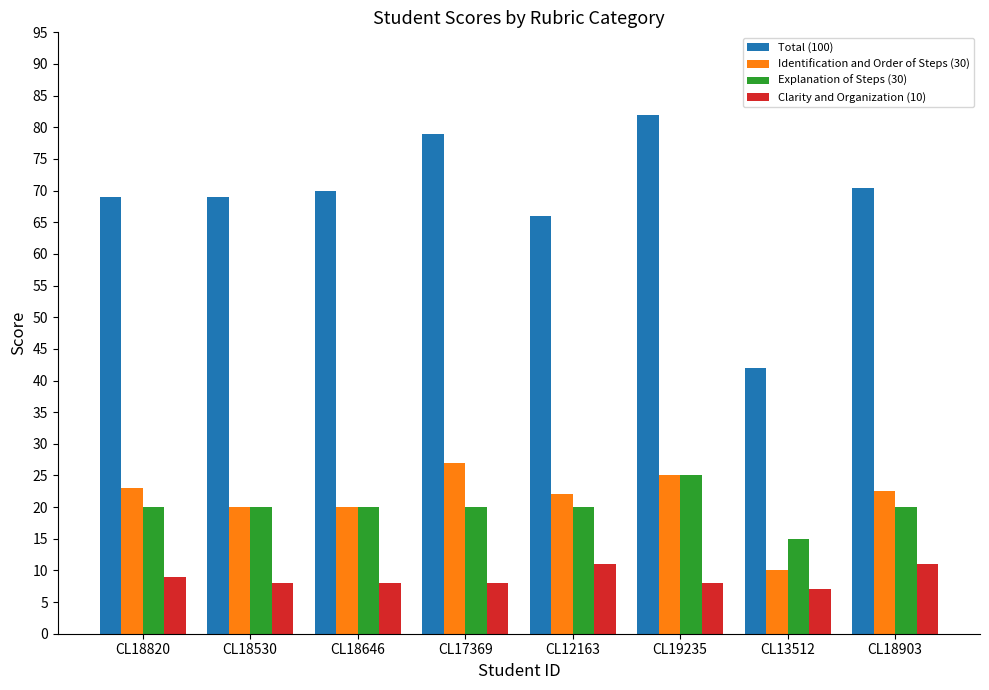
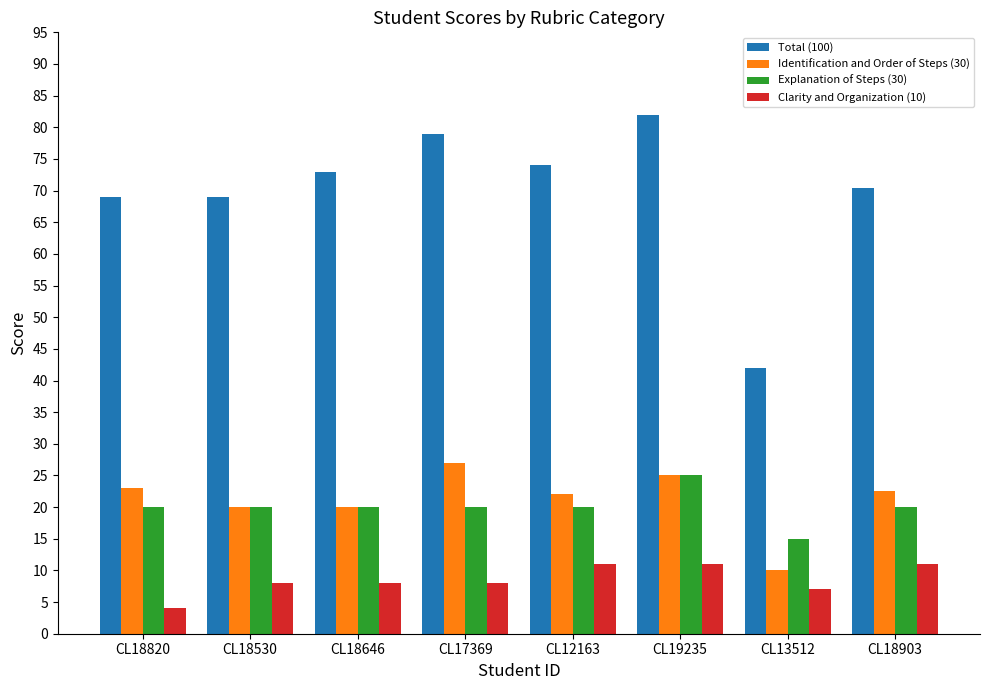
  {
    "Total (100)": {
      "CL18820": 69,
      "CL18530": 69,
-     "CL18646": 70,
+     "CL18646": 73,
      "CL17369": 79,
-     "CL12163": 66,
+     "CL12163": 74,
      "CL19235": 82,
      "CL13512": 42,
      "CL18903": 70
    },
    "Identification and Order of Steps (30)": {
      "CL18820": 23,
      "CL18530": 20,
      "CL18646": 20,
      "CL17369": 27,
      "CL12163": 22,
      "CL19235": 25,
      "CL13512": 10,
      "CL18903": 23
    },
    "Explanation of Steps (30)": {
      "CL18820": 20,
      "CL18530": 20,
      "CL18646": 20,
      "CL17369": 20,
      "CL12163": 20,
      "CL19235": 25,
      "CL13512": 15,
      "CL18903": 20
    },
    "Clarity and Organization (10)": {
-     "CL18820": 9,
+     "CL18820": 4,
      "CL18530": 8,
      "CL18646": 8,
      "CL17369": 8,
      "CL12163": 11,
-     "CL19235": 8,
+     "CL19235": 11,
      "CL13512": 7,
      "CL18903": 11
    }
  }
